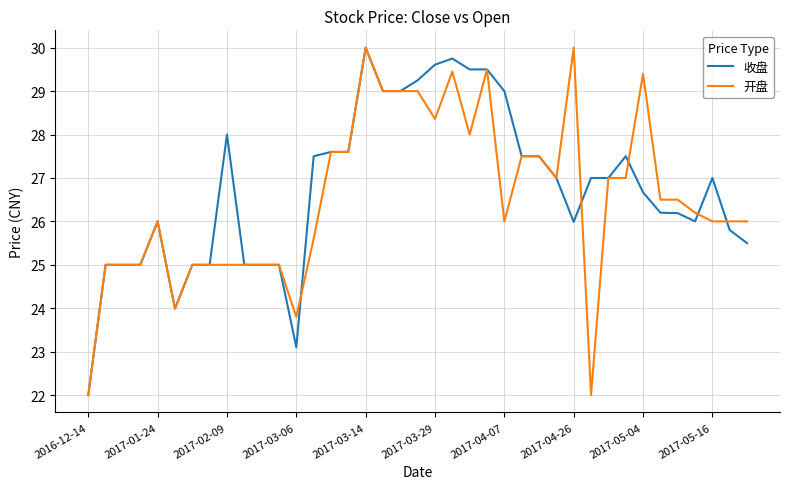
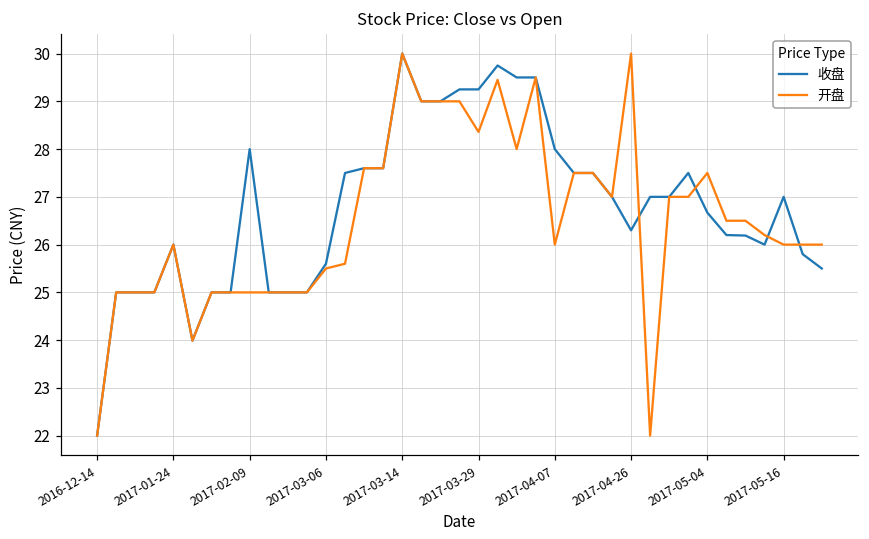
  {
    "收盘": {
      "2017-02-09": 28.0,
-     "2017-03-06": 23.1,
-     "2017-03-29": 29.6,
-     "2017-04-07": 29,
-     "2017-04-26": 26.0,
+     "2017-03-06": 25.6,
+     "2017-03-29": 29.3,
+     "2017-04-07": 28,
+     "2017-04-26": 26.3,
      "2017-05-04": 26.7,
      "2017-05-16": 27.0
    },
    "开盘": {
      "2017-02-09": 25.0,
-     "2017-03-06": 23.8,
+     "2017-03-06": 25.5,
      "2017-03-29": 28.4,
      "2017-04-07": 26.0,
      "2017-04-26": 30.0,
-     "2017-05-04": 29.4,
+     "2017-05-04": 27.5,
      "2017-05-16": 26.0
    }
  }
